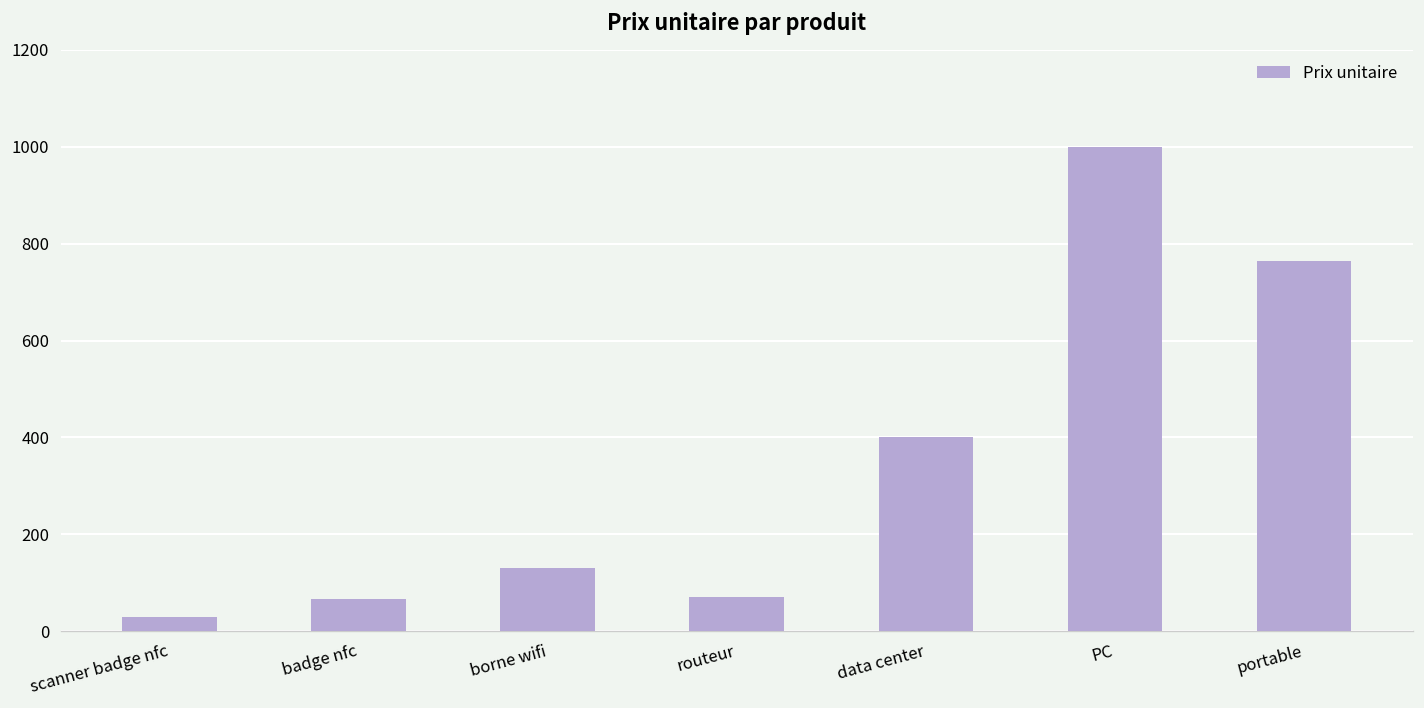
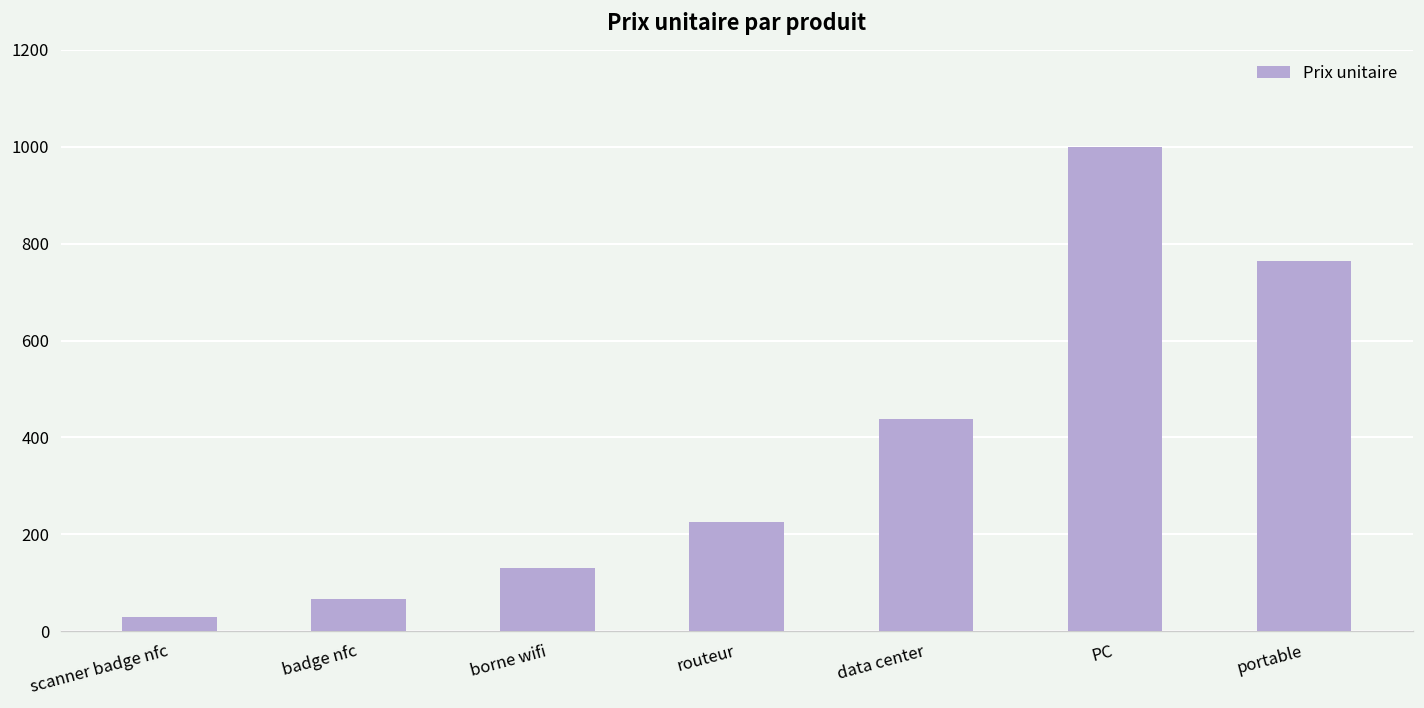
  {
    "scanner badge nfc": 30,
    "badge nfc": 70,
    "borne wifi": 130,
-   "routeur": 70,
-   "data center": 400,
+   "routeur": 230,
+   "data center": 440,
    "PC": 1000,
    "portable": 760
  }
